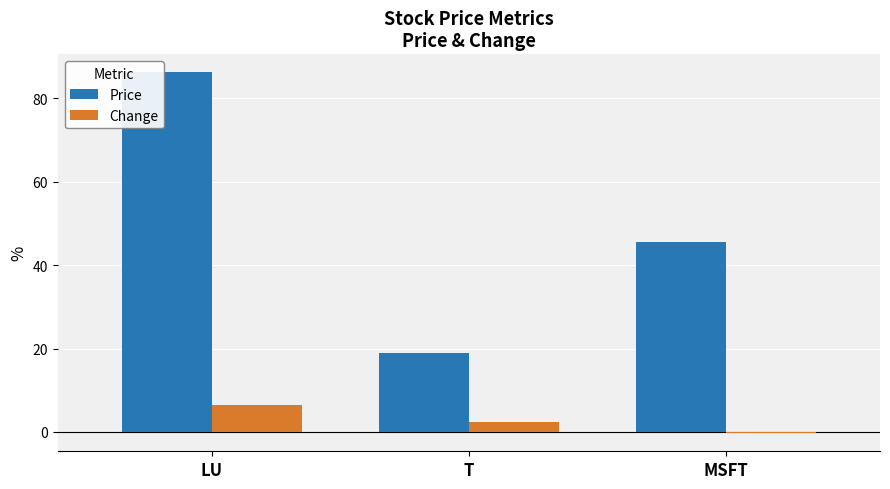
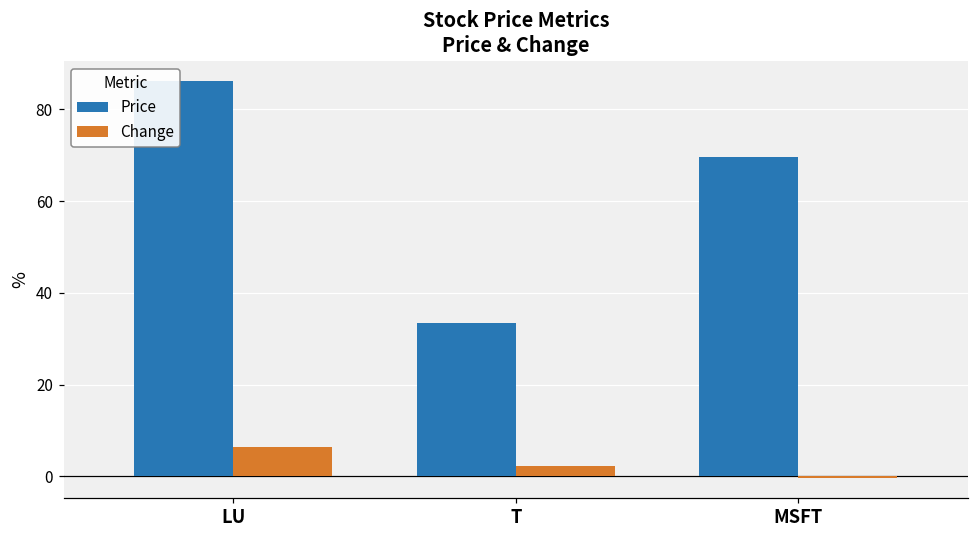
  {
    "Price": {
      "LU": 86,
-     "T": 19,
-     "MSFT": 46
+     "T": 33,
+     "MSFT": 70
    },
    "Change": {
      "LU": 6,
      "T": 2
    }
  }
